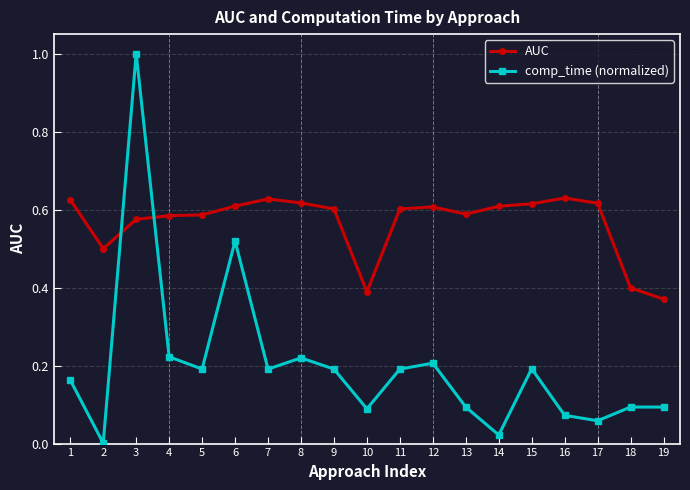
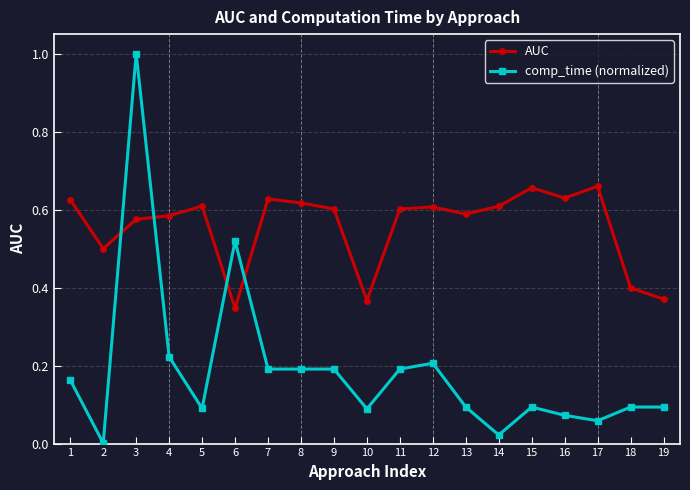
  {
    "AUC": {
      "1": 0.63,
      "2": 0.50,
      "3": 0.58,
      "4": 0.58,
-     "5": 0.59,
-     "6": 0.61,
+     "5": 0.61,
+     "6": 0.35,
      "7": 0.63,
      "8": 0.62,
      "9": 0.60,
-     "10": 0.39,
+     "10": 0.37,
      "11": 0.60,
      "12": 0.61,
      "13": 0.59,
      "14": 0.61,
-     "15": 0.62,
+     "15": 0.66,
      "16": 0.63,
-     "17": 0.62,
+     "17": 0.66,
      "18": 0.40,
      "19": 0.37
    },
    "comp_time (normalized)": {
      "1": 0.16,
      "2": 0.00,
      "3": 1.00,
      "4": 0.22,
-     "5": 0.19,
+     "5": 0.09,
      "6": 0.52,
      "7": 0.19,
-     "8": 0.22,
+     "8": 0.19,
      "9": 0.19,
      "10": 0.09,
      "11": 0.19,
      "12": 0.21,
      "13": 0.09,
      "14": 0.02,
-     "15": 0.19,
+     "15": 0.09,
      "16": 0.07,
      "17": 0.06,
      "18": 0.09,
      "19": 0.09
    }
  }
